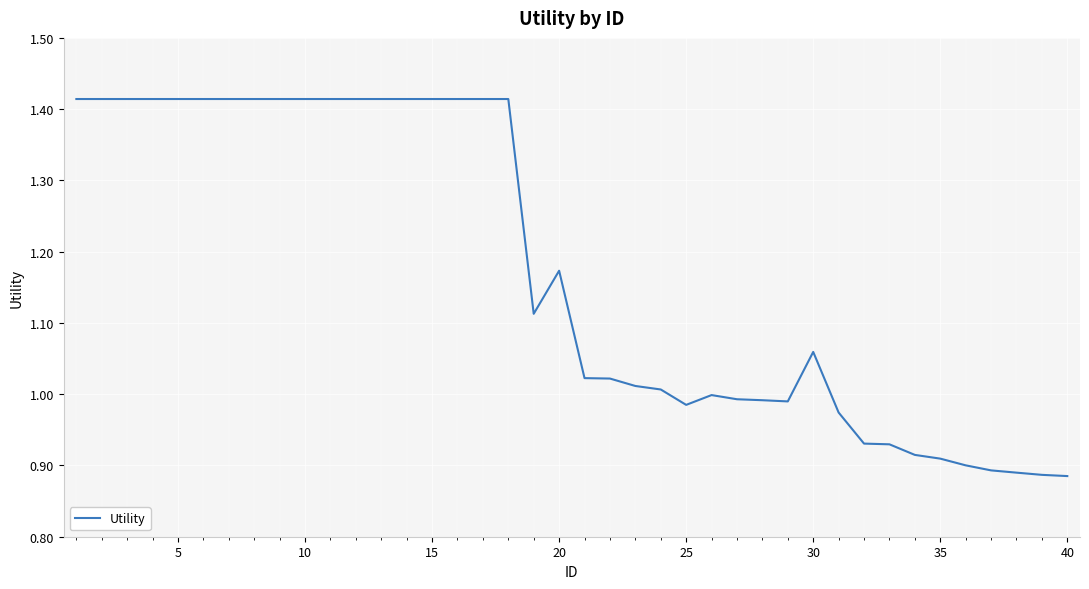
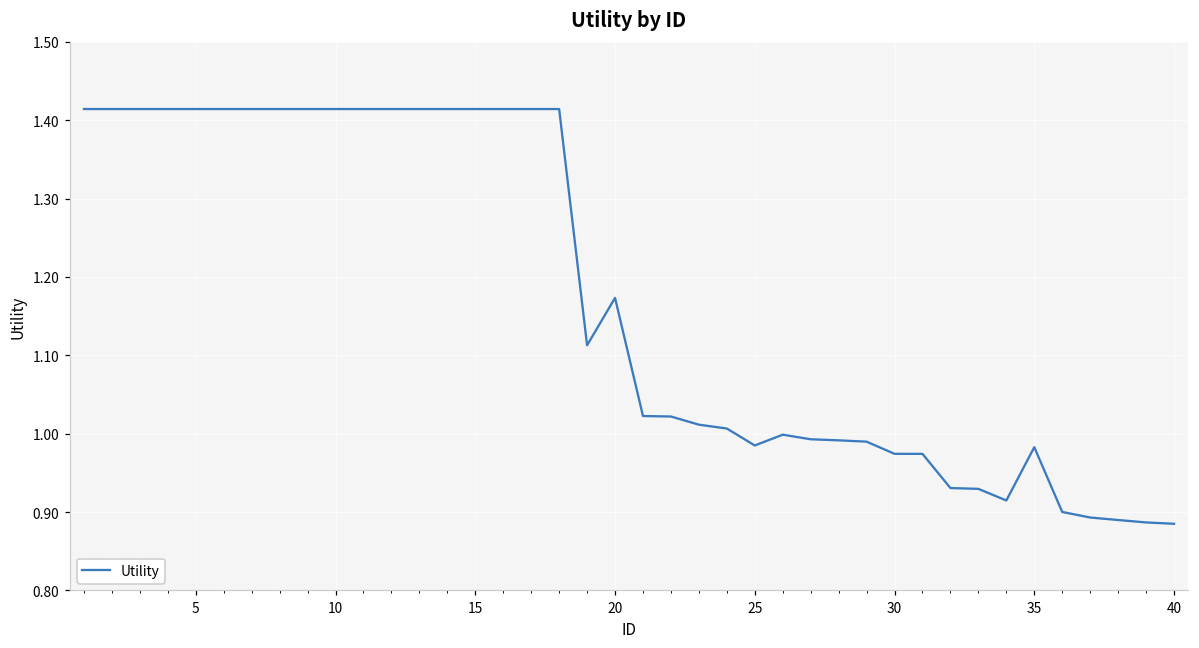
  {
    "5": 1.41,
    "10": 1.41,
    "15": 1.41,
    "20": 1.17,
    "25": 0.99,
-   "30": 1.06,
-   "35": 0.91,
+   "30": 0.97,
+   "35": 0.98,
    "40": 0.89
  }
